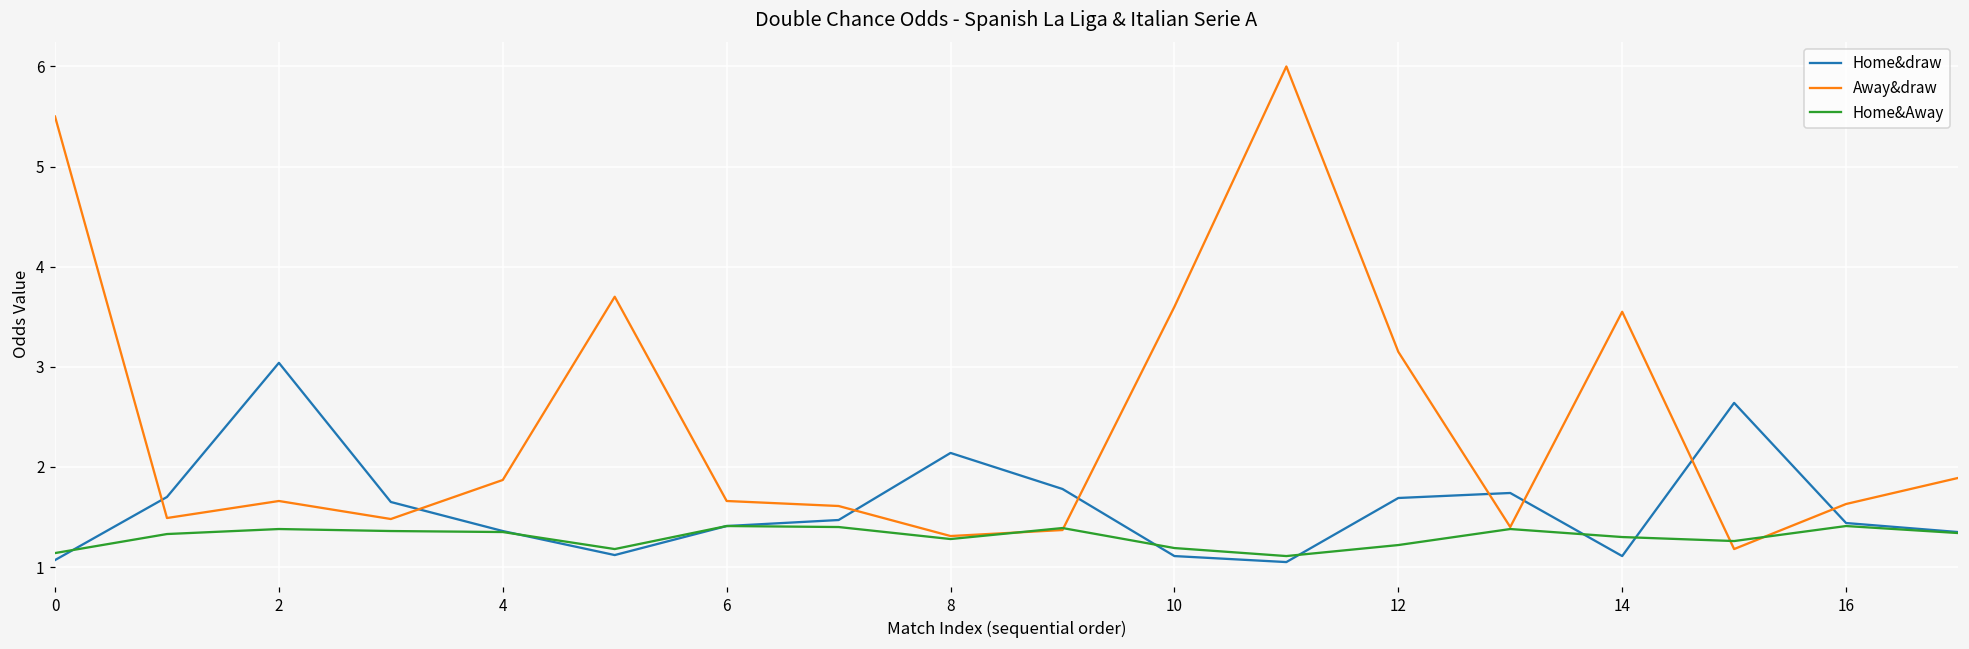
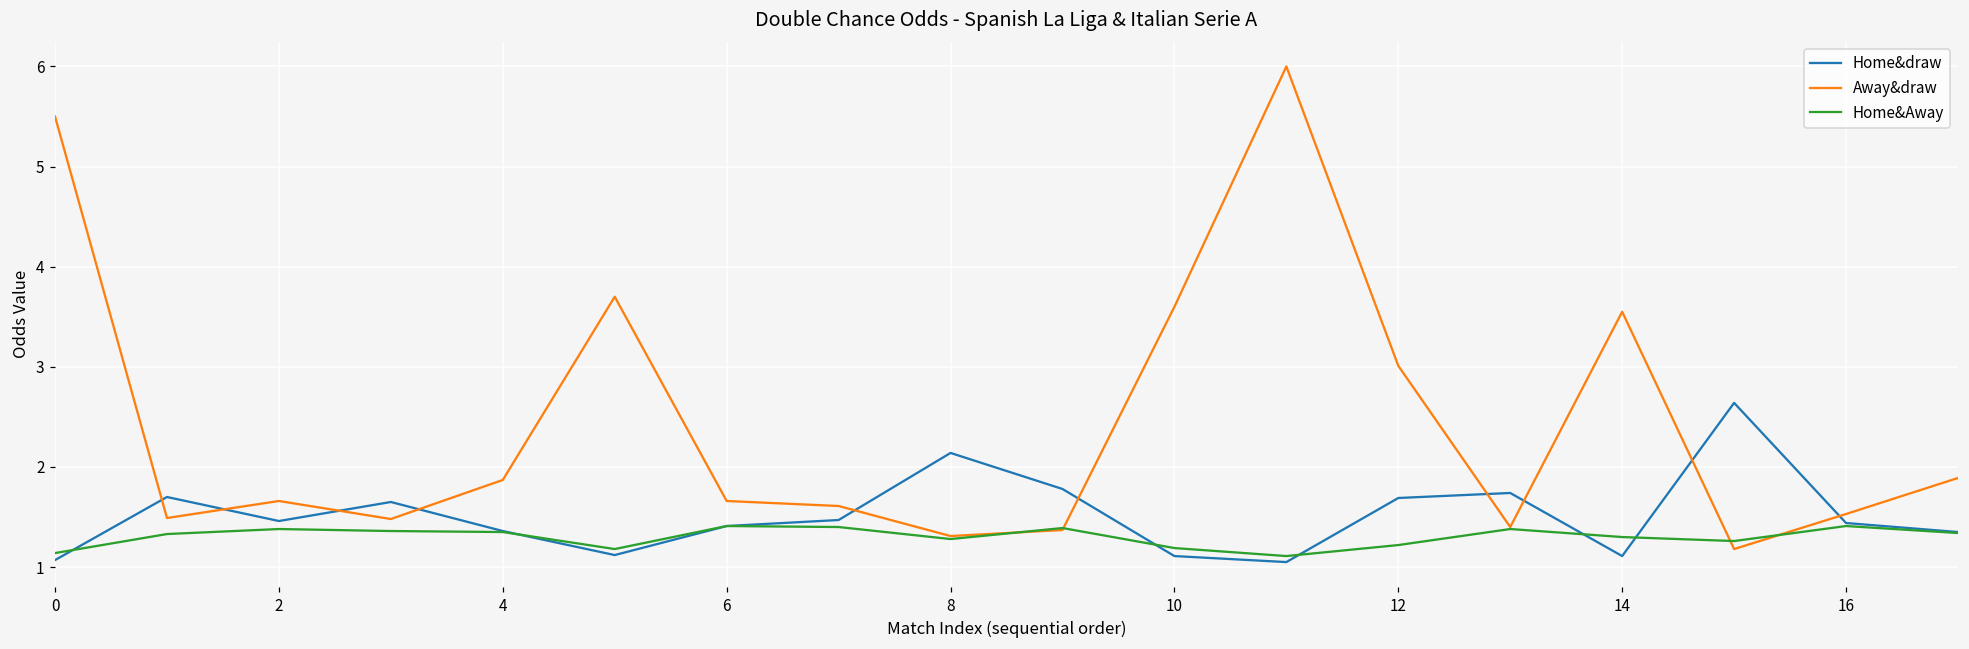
  {
    "Home&draw": {
      "0": 1.1,
-     "2": 3.0,
+     "2": 1.5,
      "8": 2.1,
      "10": 1.1,
      "12": 1.7,
      "14": 1.1,
      "16": 1.4
    },
    "Away&draw": {
      "0": 5.5,
      "2": 1.7,
      "4": 1.9,
      "6": 1.7,
      "8": 1.3,
      "10": 3.6,
-     "12": 3.2,
+     "12": 3.0,
      "14": 3.6,
-     "16": 1.6
+     "16": 1.5
    },
    "Home&Away": {
      "0": 1.1,
      "2": 1.4,
      "8": 1.3,
      "10": 1.2,
      "12": 1.2,
      "14": 1.3,
      "16": 1.4
    }
  }
